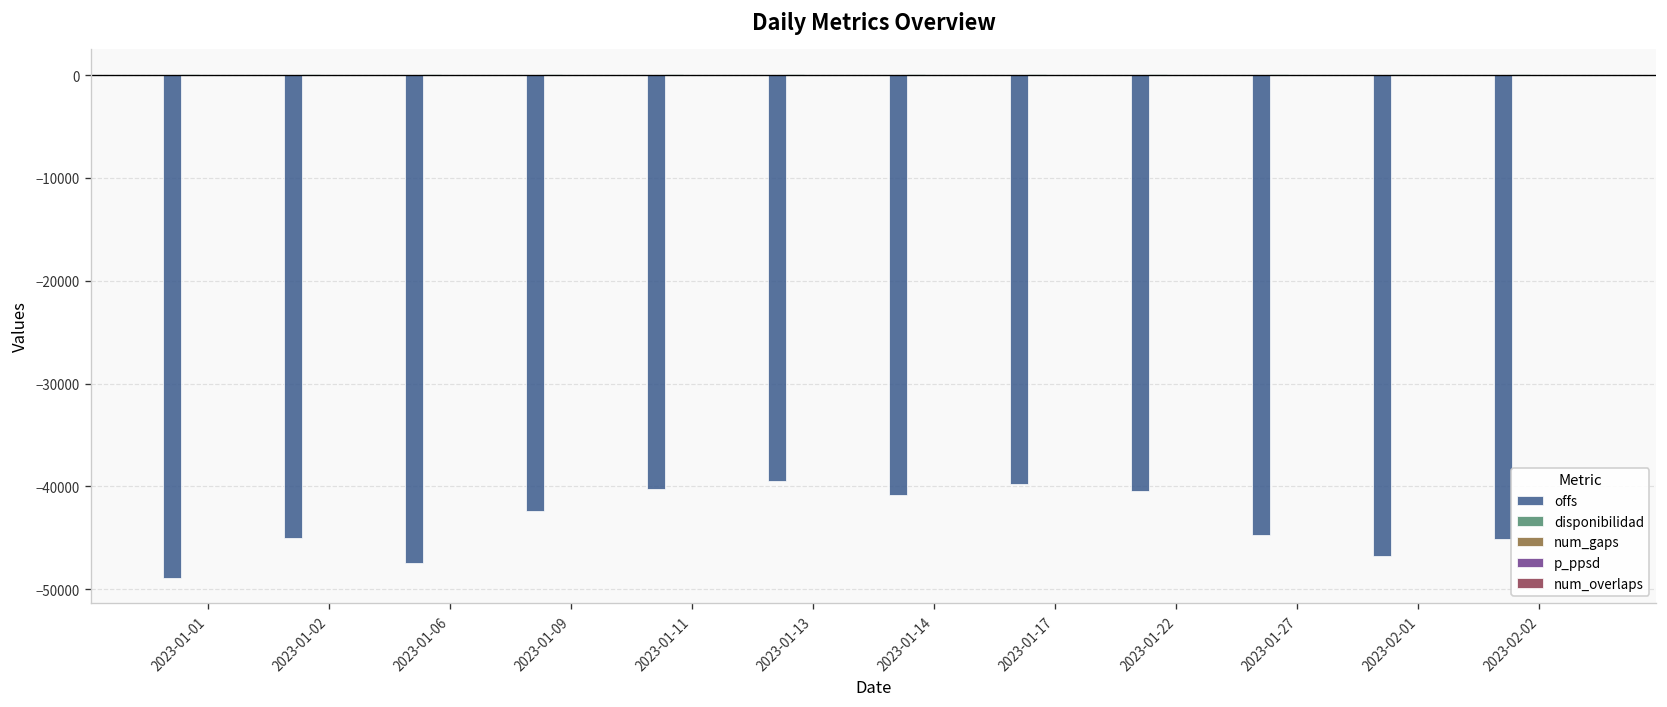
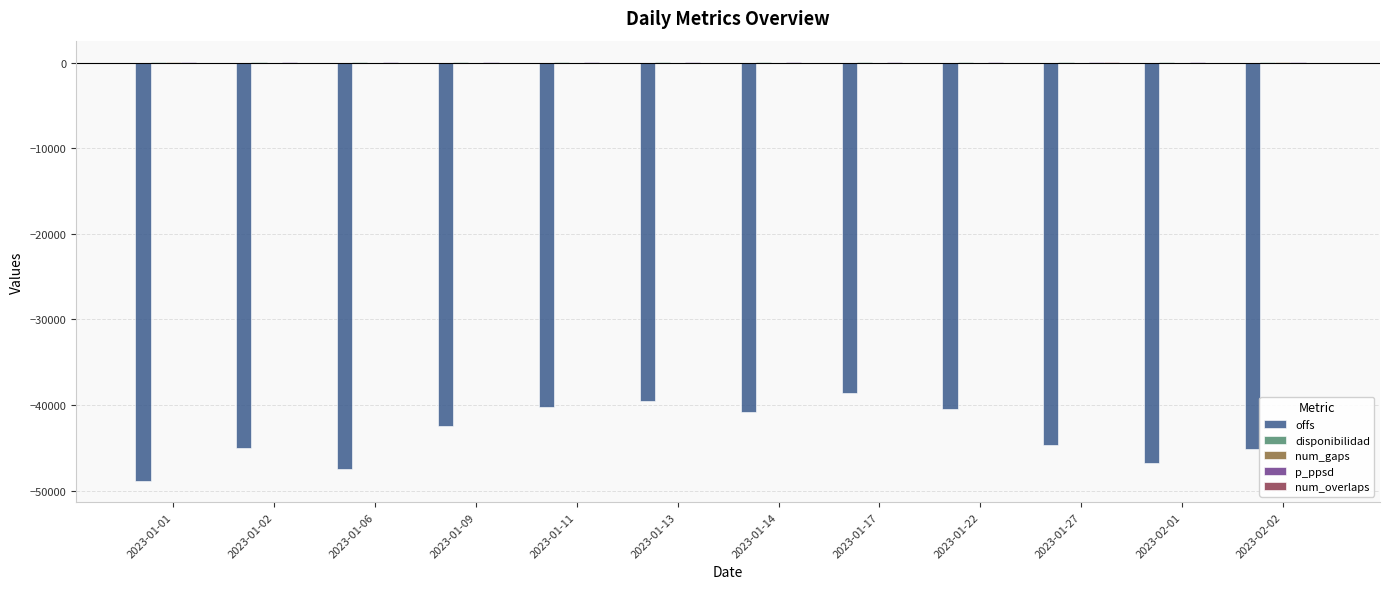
  {
    "offs": {
      "2023-01-01": -49000,
      "2023-01-02": -45000,
      "2023-01-06": -47000,
      "2023-01-09": -42000,
      "2023-01-11": -40000,
      "2023-01-13": -39000,
      "2023-01-14": -41000,
-     "2023-01-17": -40000,
+     "2023-01-17": -39000,
      "2023-01-22": -40000,
      "2023-01-27": -45000,
      "2023-02-01": -47000,
      "2023-02-02": -45000
    }
  }
